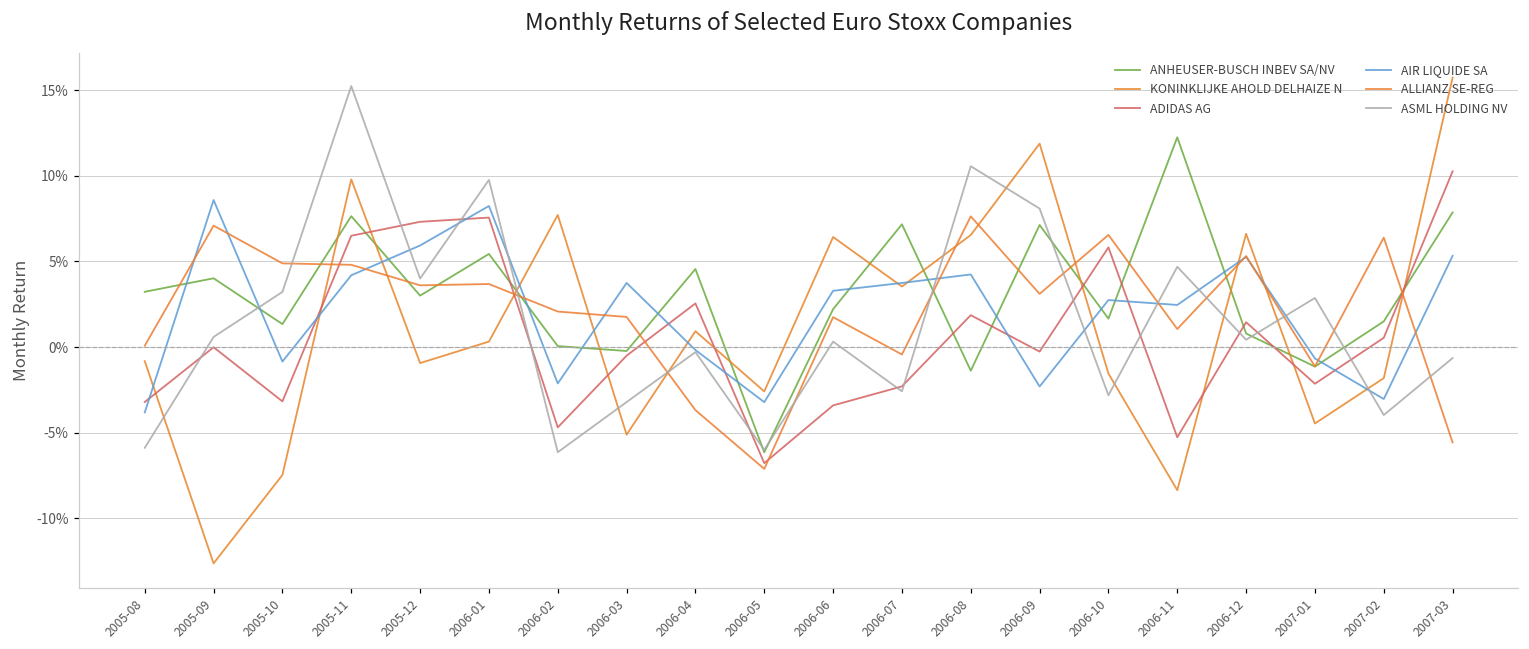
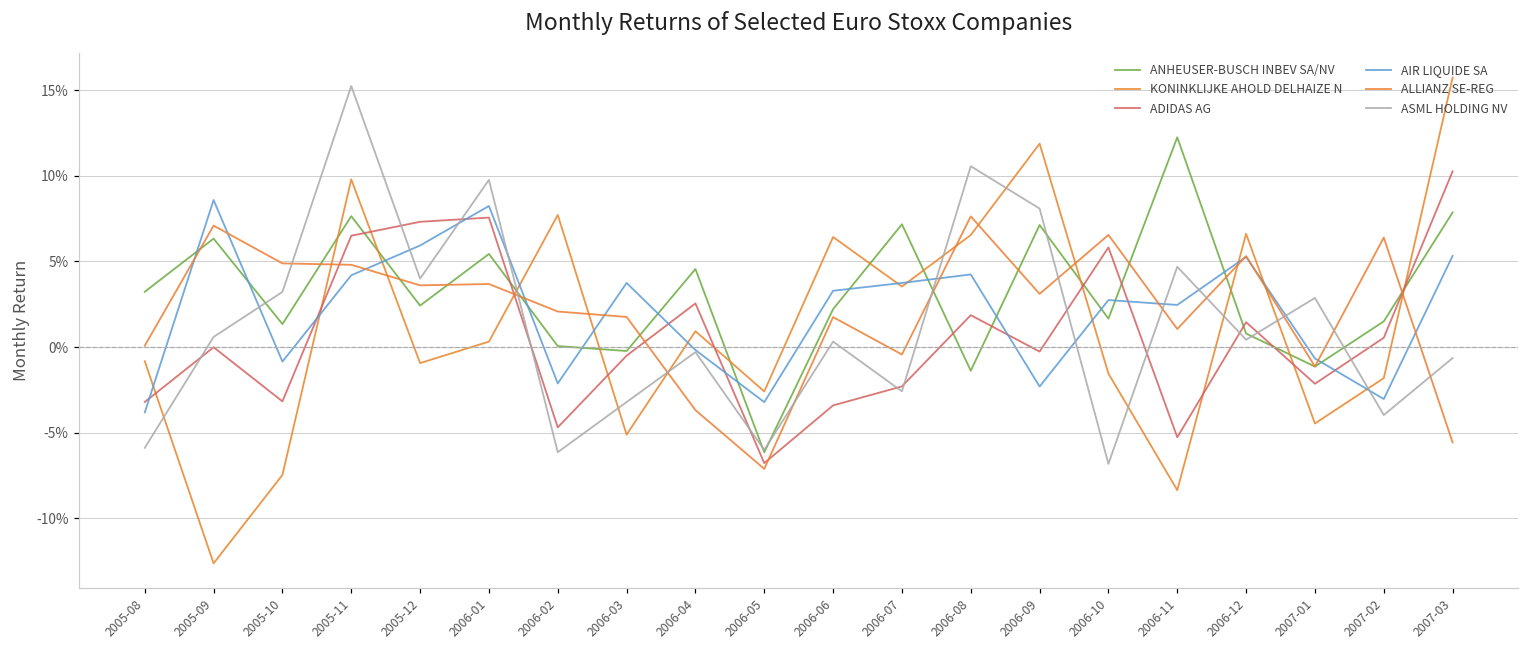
  {
    "ANHEUSER-BUSCH INBEV SA/NV": {
      "2005-08": "3.2%",
-     "2005-09": "4.0%",
+     "2005-09": "6.3%",
      "2005-10": "1.3%",
      "2005-11": "7.6%",
-     "2005-12": "3.0%",
+     "2005-12": "2.4%",
      "2006-01": "5.4%",
      "2006-02": "0.1%",
      "2006-03": "-0.2%",
      "2006-04": "4.6%",
      "2006-06": "2.2%",
      "2006-07": "7.2%",
      "2006-08": "-1.4%",
      "2006-09": "7.1%",
      "2006-10": "1.7%",
      "2006-11": "12.3%",
      "2006-12": "0.8%",
      "2007-02": "1.5%",
      "2007-03": "7.9%"
    },
    "ADIDAS AG": {
      "2005-08": "-3.2%",
      "2005-09": "0.0%",
      "2005-10": "-3.2%",
      "2005-11": "6.5%",
      "2005-12": "7.3%",
      "2006-01": "7.6%",
      "2006-02": "-4.7%",
      "2006-03": "-0.5%",
      "2006-04": "2.5%",
      "2006-05": "-6.8%",
      "2006-06": "-3.4%",
      "2006-07": "-2.3%",
      "2006-08": "1.9%",
      "2006-09": "-0.3%",
      "2006-10": "5.8%",
      "2006-11": "-5.3%",
      "2006-12": "1.4%",
      "2007-01": "-2.1%",
      "2007-02": "0.5%",
      "2007-03": "10.3%"
    },
    "AIR LIQUIDE SA": {
      "2005-08": "-3.8%",
      "2005-09": "8.6%",
      "2005-10": "-0.8%",
      "2005-11": "4.2%",
      "2005-12": "5.9%",
      "2006-01": "8.2%",
      "2006-02": "-2.1%",
      "2006-03": "3.7%",
      "2006-05": "-3.2%",
      "2006-06": "3.3%",
      "2006-07": "3.7%",
      "2006-08": "4.2%",
      "2006-09": "-2.3%",
      "2006-10": "2.7%",
      "2006-11": "2.5%",
      "2007-01": "-0.7%",
      "2007-02": "-3.0%",
      "2007-03": "5.3%"
    },
    "ASML HOLDING NV": {
      "2005-08": "-5.9%",
      "2005-09": "0.6%",
      "2005-10": "3.2%",
      "2005-11": "15.2%",
      "2005-12": "4.0%",
      "2006-01": "9.8%",
      "2006-02": "-6.1%",
      "2006-03": "-3.2%",
      "2006-06": "0.3%",
      "2006-07": "-2.6%",
      "2006-08": "10.6%",
      "2006-09": "8.1%",
-     "2006-10": "-2.8%",
+     "2006-10": "-6.8%",
      "2006-11": "4.7%",
      "2006-12": "0.4%",
      "2007-01": "2.9%",
      "2007-02": "-4.0%",
      "2007-03": "-0.6%"
    }
  }
